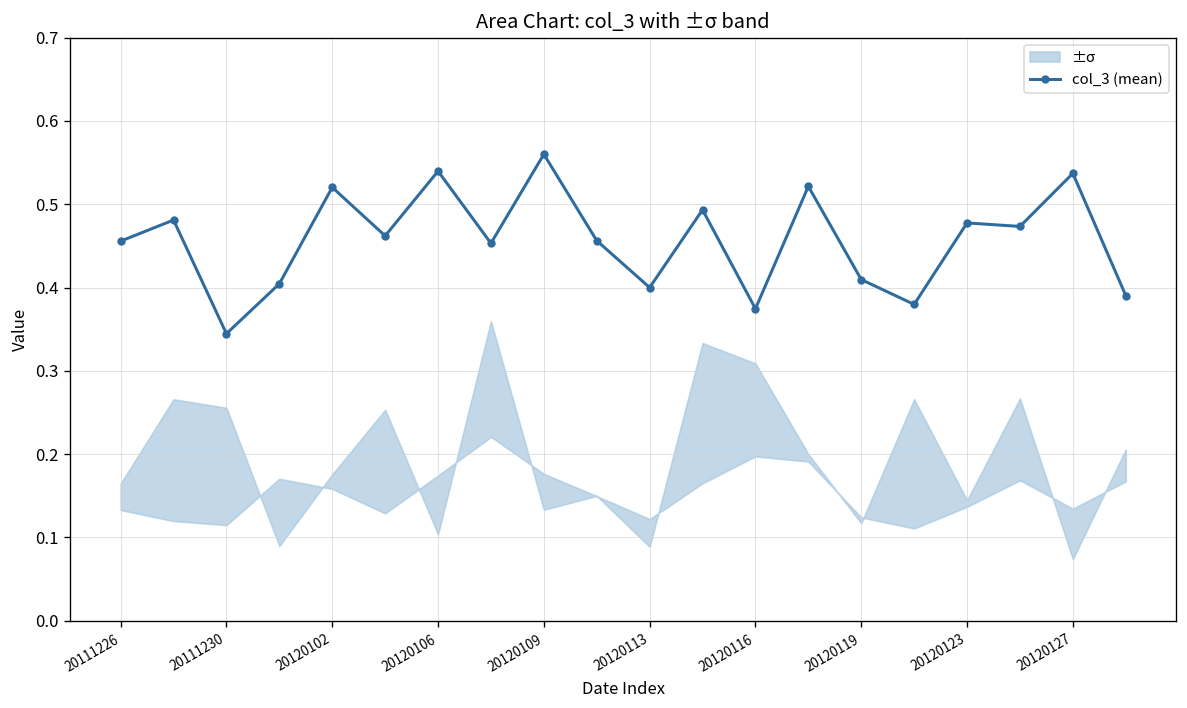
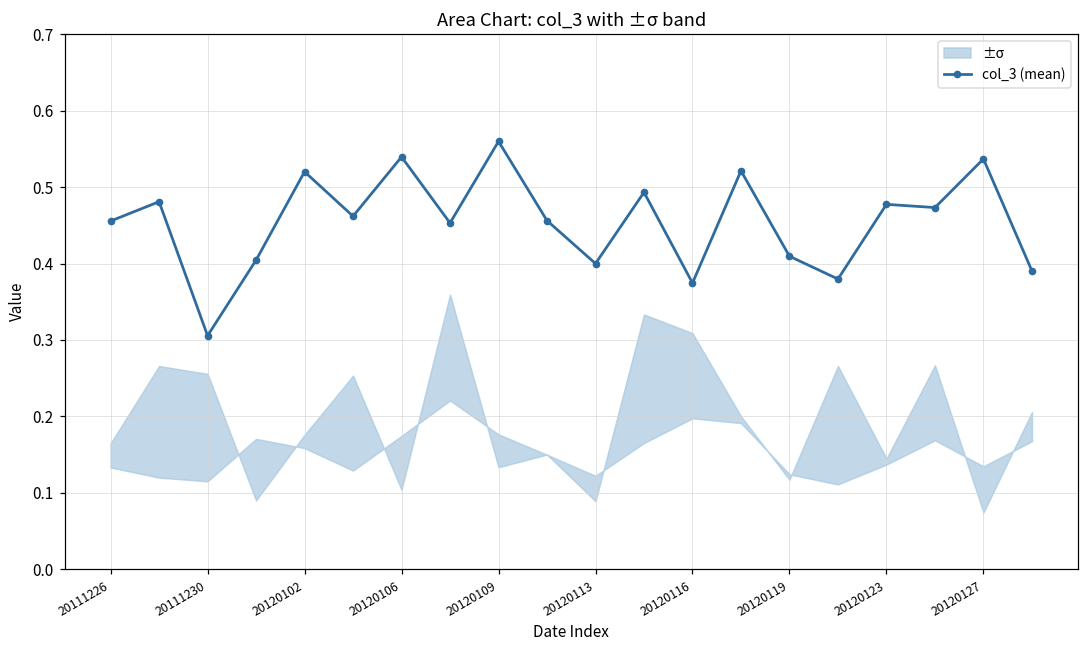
  {
    "col_3 (mean)": {
      "20111226": 0.46,
-     "20111230": 0.34,
+     "20111230": 0.31,
      "20120102": 0.52,
      "20120106": 0.54,
      "20120109": 0.56,
      "20120113": 0.40,
      "20120116": 0.37,
      "20120119": 0.41,
      "20120123": 0.48,
      "20120127": 0.54
    }
  }
